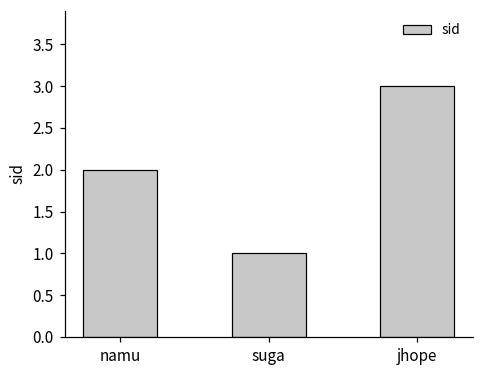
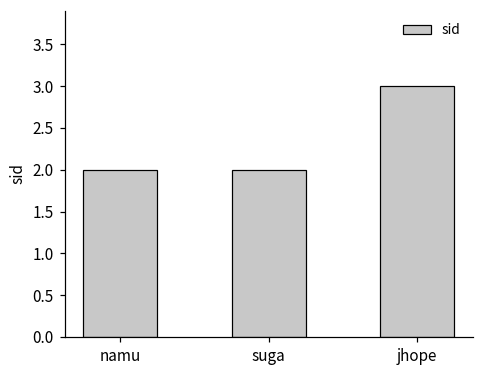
  {
    "namu": 2,
-   "suga": 1,
+   "suga": 2,
    "jhope": 3
  }
